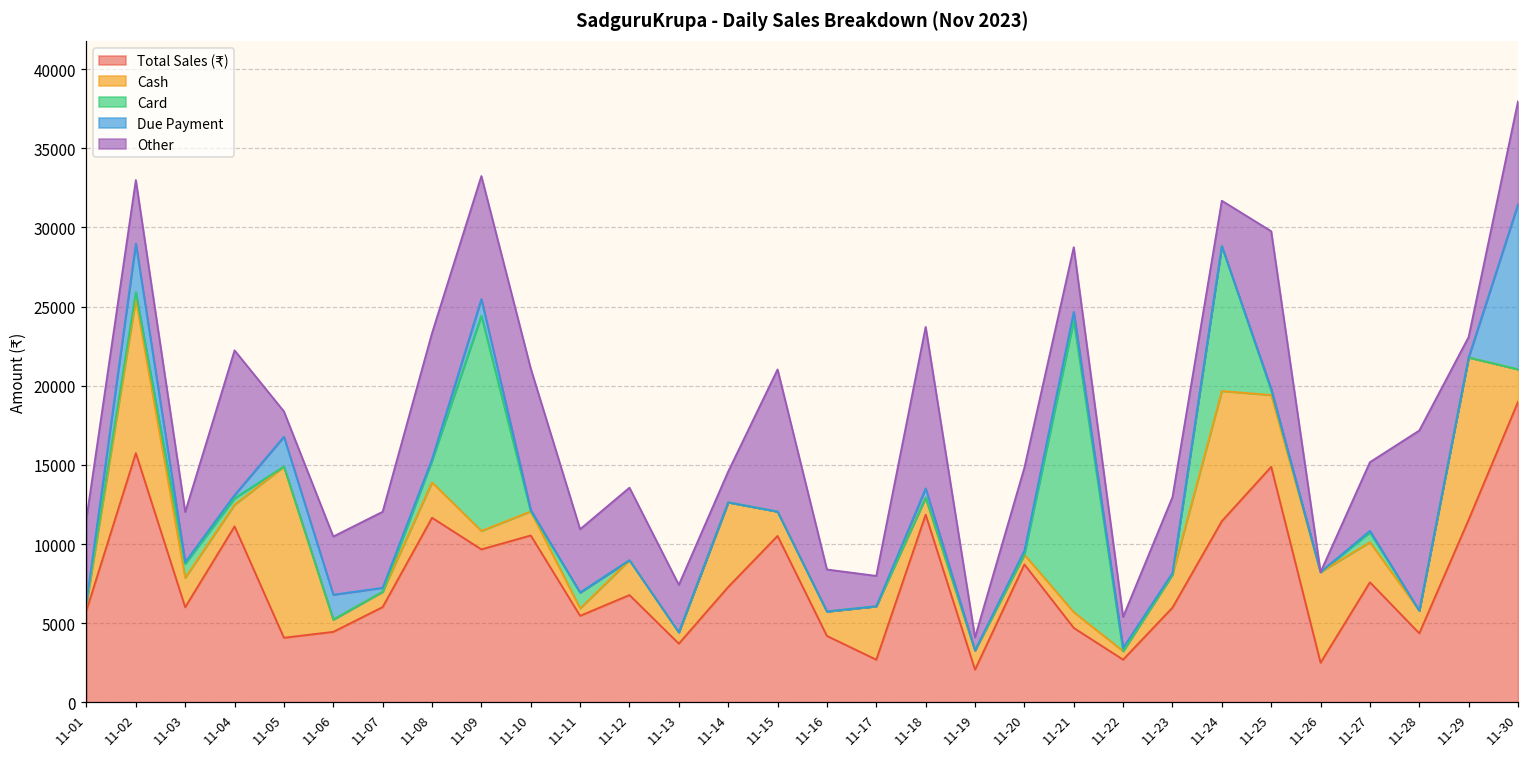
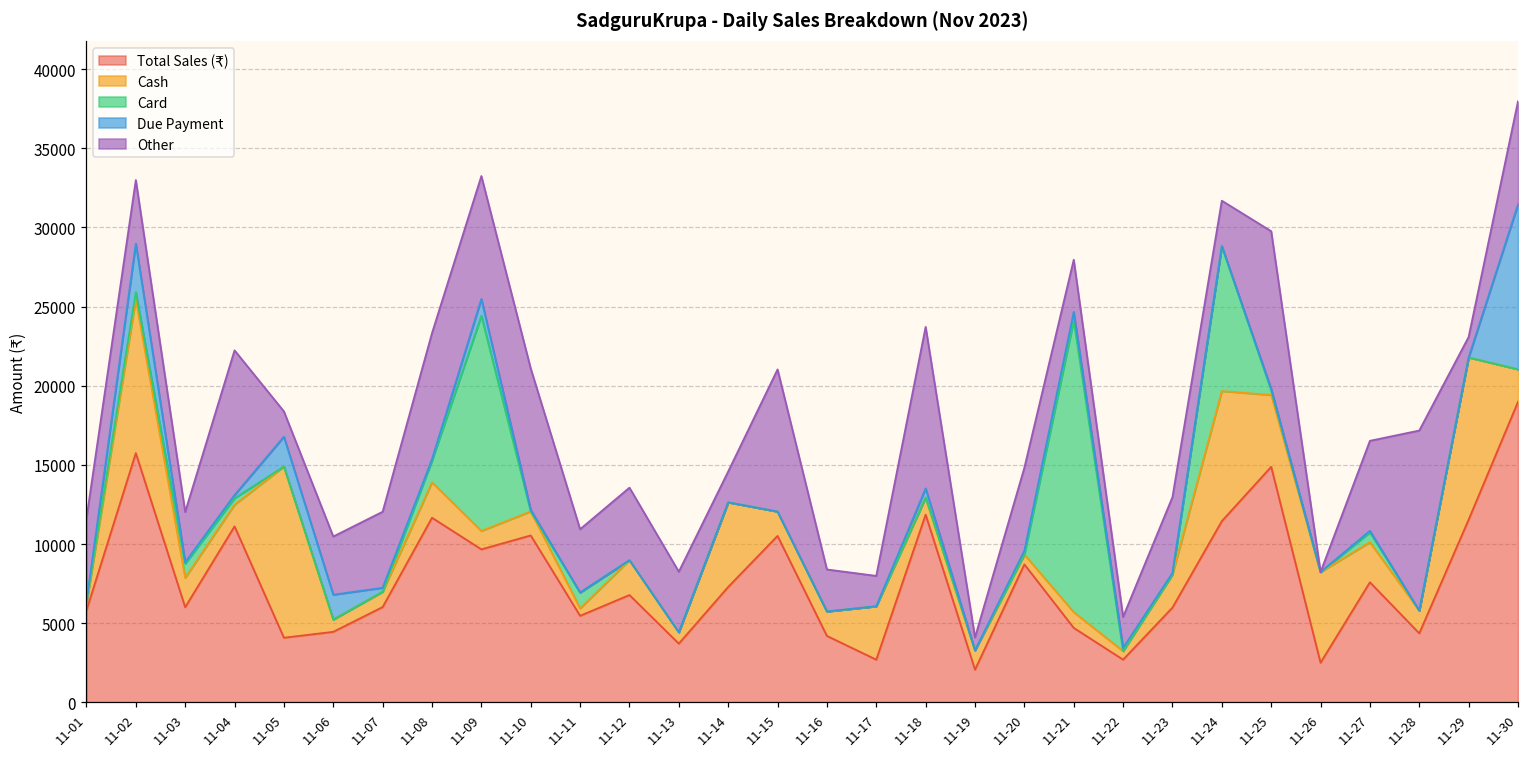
  {
    "Total Sales (₹)": {
      "11-01": 5800,
      "11-02": 15700,
      "11-03": 6000,
      "11-04": 11100,
      "11-05": 4100,
      "11-06": 4500,
      "11-07": 6000,
      "11-08": 11700,
      "11-09": 9700,
      "11-10": 10500,
      "11-11": 5500,
      "11-12": 6800,
      "11-13": 3700,
      "11-14": 7300,
      "11-15": 10500,
      "11-16": 4200,
      "11-17": 2700,
      "11-18": 11900,
      "11-19": 2100,
      "11-20": 8700,
      "11-21": 4700,
      "11-22": 2700,
      "11-23": 6000,
      "11-24": 11400,
      "11-25": 14900,
      "11-26": 2500,
      "11-27": 7600,
      "11-28": 4400,
      "11-29": 11500,
      "11-30": 19000
    },
    "Cash": {
      "11-02": 9700,
      "11-03": 1900,
      "11-04": 1400,
      "11-08": 2200,
      "11-09": 1200,
      "11-11": 500,
      "11-21": 1000,
      "11-24": 8200,
      "11-25": 4500,
      "11-27": 2500
    },
    "Card": {
      "11-02": 400,
      "11-04": 400,
      "11-09": 13600,
      "11-21": 18400
    },
    "Due Payment": {
      "11-02": 3100,
      "11-04": 200,
      "11-05": 1900,
      "11-06": 1600,
      "11-07": 200,
      "11-09": 1100,
      "11-18": 600,
      "11-20": 200,
      "11-21": 500,
      "11-22": 200,
      "11-30": 10400
    },
    "Other": {
      "11-01": 5300,
      "11-02": 4000,
      "11-03": 3200,
      "11-04": 9100,
      "11-05": 1600,
      "11-06": 3700,
      "11-07": 4800,
      "11-08": 8000,
      "11-09": 7800,
      "11-10": 8900,
      "11-11": 4000,
      "11-12": 4600,
-     "11-13": 3000,
+     "11-13": 3800,
      "11-14": 1900,
      "11-15": 9000,
      "11-16": 2700,
      "11-17": 1900,
      "11-18": 10200,
      "11-19": 800,
      "11-20": 5200,
-     "11-21": 4100,
+     "11-21": 3300,
      "11-22": 2000,
      "11-23": 4800,
      "11-24": 2900,
      "11-25": 10000,
-     "11-27": 4300,
+     "11-27": 5700,
      "11-28": 11400,
      "11-29": 1300,
      "11-30": 6500
    }
  }
